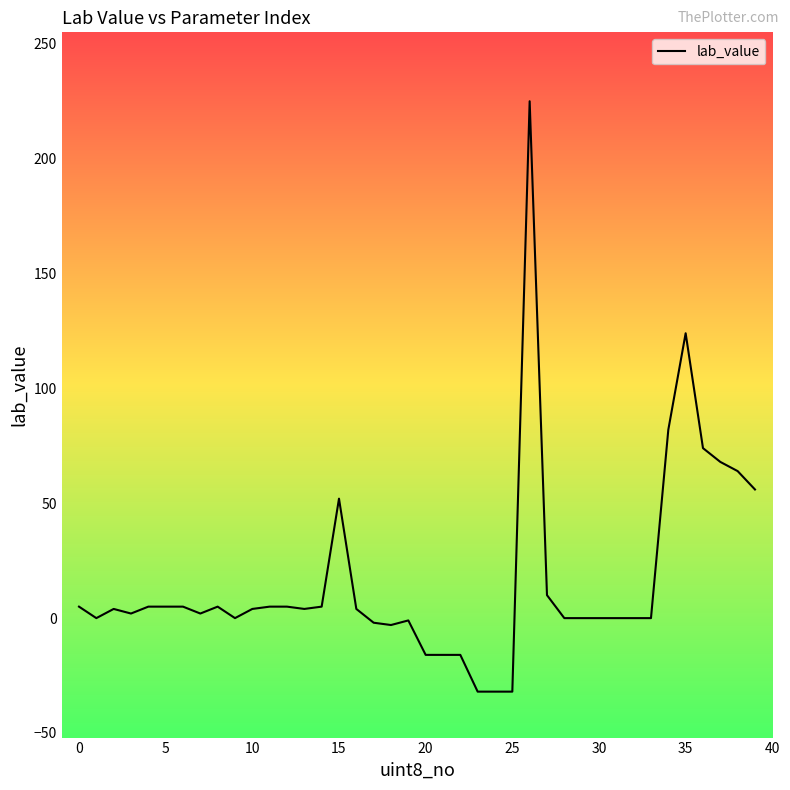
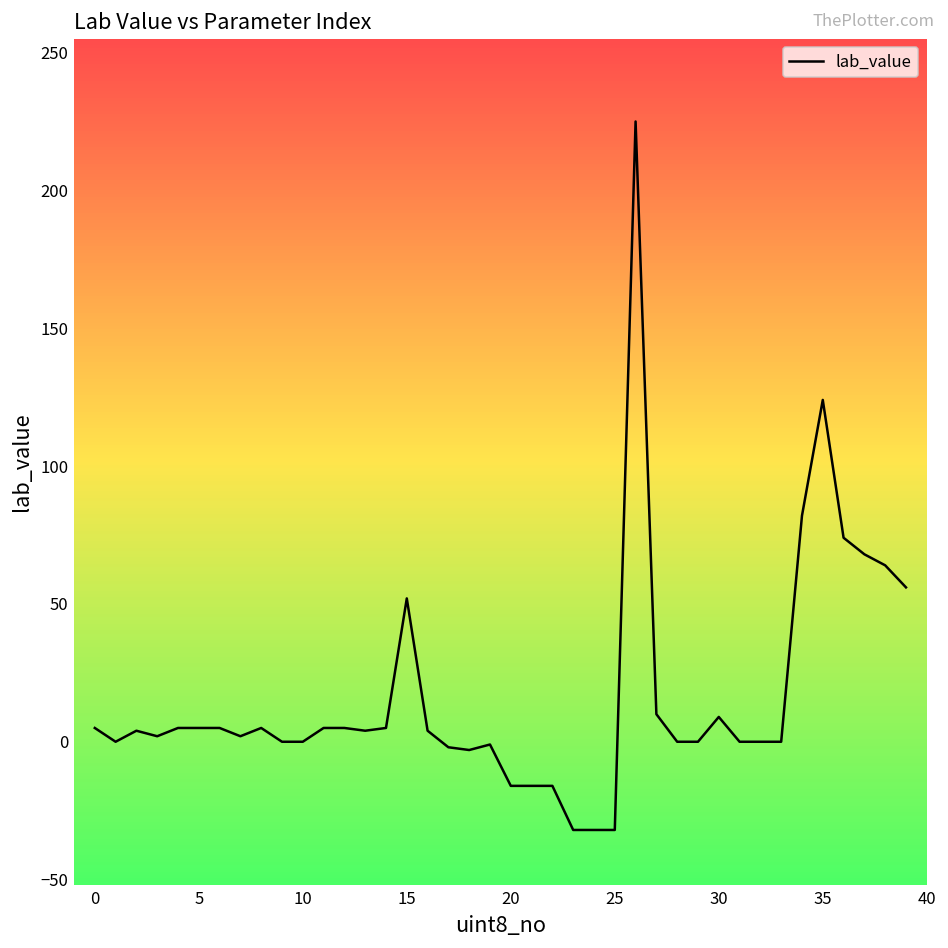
  {
    "0": 5,
    "5": 5,
-   "10": 4,
+   "10": 0,
    "15": 52,
    "20": -16,
    "25": -32,
-   "30": 0,
+   "30": 9,
    "35": 124
  }
